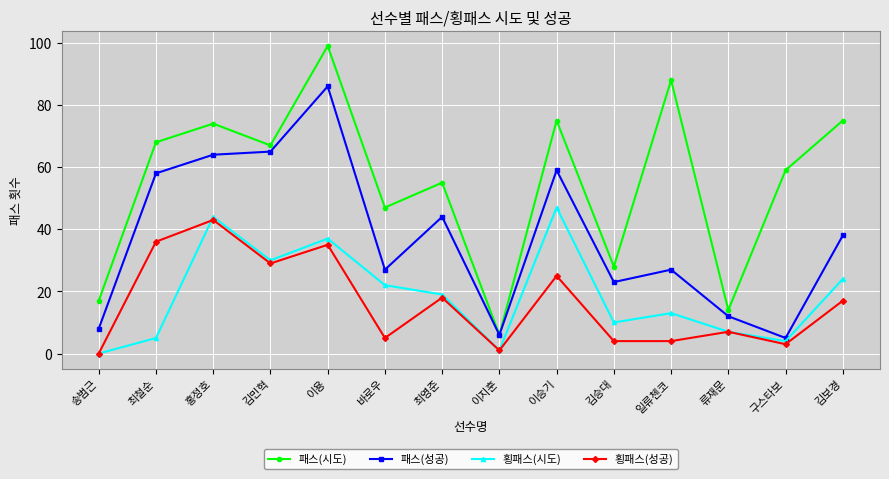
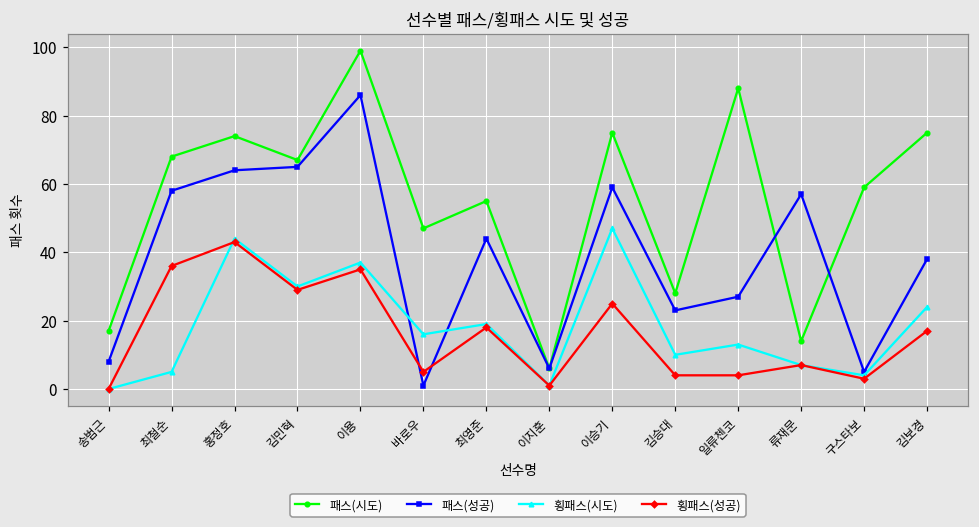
  {
    "패스(시도)": {
      "송범근": 17,
      "최철순": 68,
      "홍정호": 74,
      "김민혁": 67,
      "이용": 99,
      "바로우": 47,
      "최영준": 55,
      "이승기": 75,
      "김승대": 28,
      "일류첸코": 88,
      "류재문": 14,
      "구스타보": 59,
      "김보경": 75
    },
    "패스(성공)": {
      "송범근": 8,
      "최철순": 58,
      "홍정호": 64,
      "김민혁": 65,
      "이용": 86,
-     "바로우": 27,
+     "바로우": 1,
      "최영준": 44,
      "이승기": 59,
      "김승대": 23,
      "일류첸코": 27,
-     "류재문": 12,
+     "류재문": 57,
      "구스타보": 5,
      "김보경": 38
    },
    "횡패스(시도)": {
      "최철순": 5,
      "홍정호": 44,
      "김민혁": 30,
      "이용": 37,
-     "바로우": 22,
+     "바로우": 16,
      "최영준": 19,
      "이승기": 47,
      "김승대": 10,
      "일류첸코": 13,
      "구스타보": 4,
      "김보경": 24
    },
    "횡패스(성공)": {
      "최철순": 36,
      "홍정호": 43,
      "김민혁": 29,
      "이용": 35,
      "바로우": 5,
      "최영준": 18,
      "이승기": 25,
      "김승대": 4,
      "일류첸코": 4,
      "구스타보": 3,
      "김보경": 17
    }
  }
